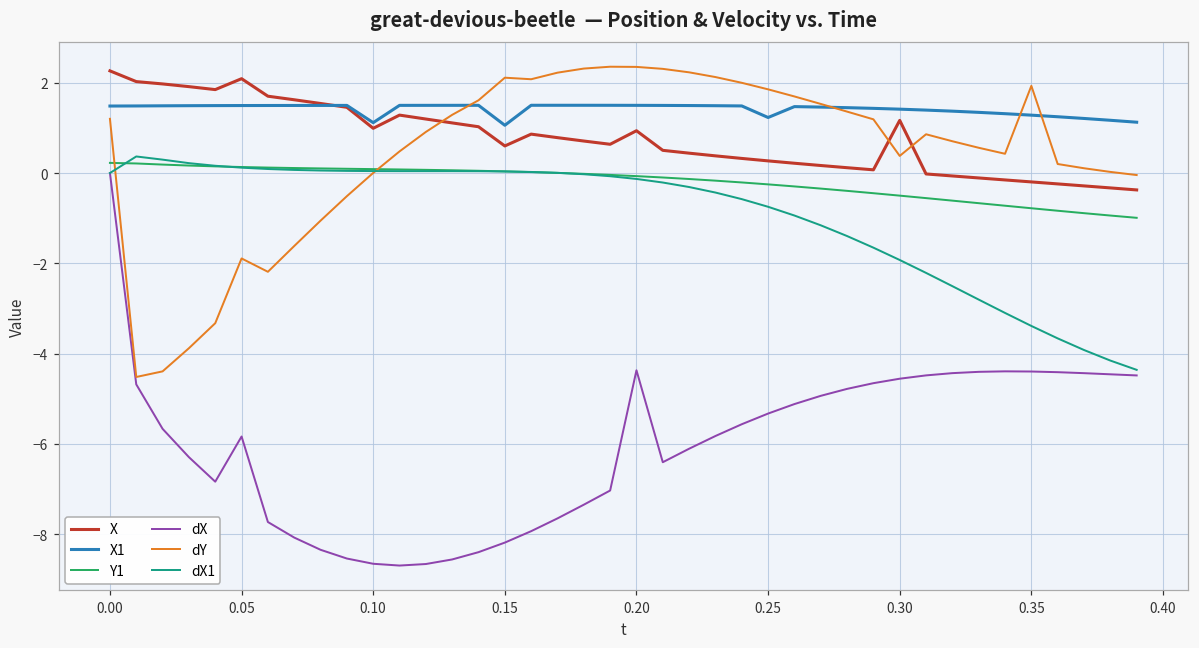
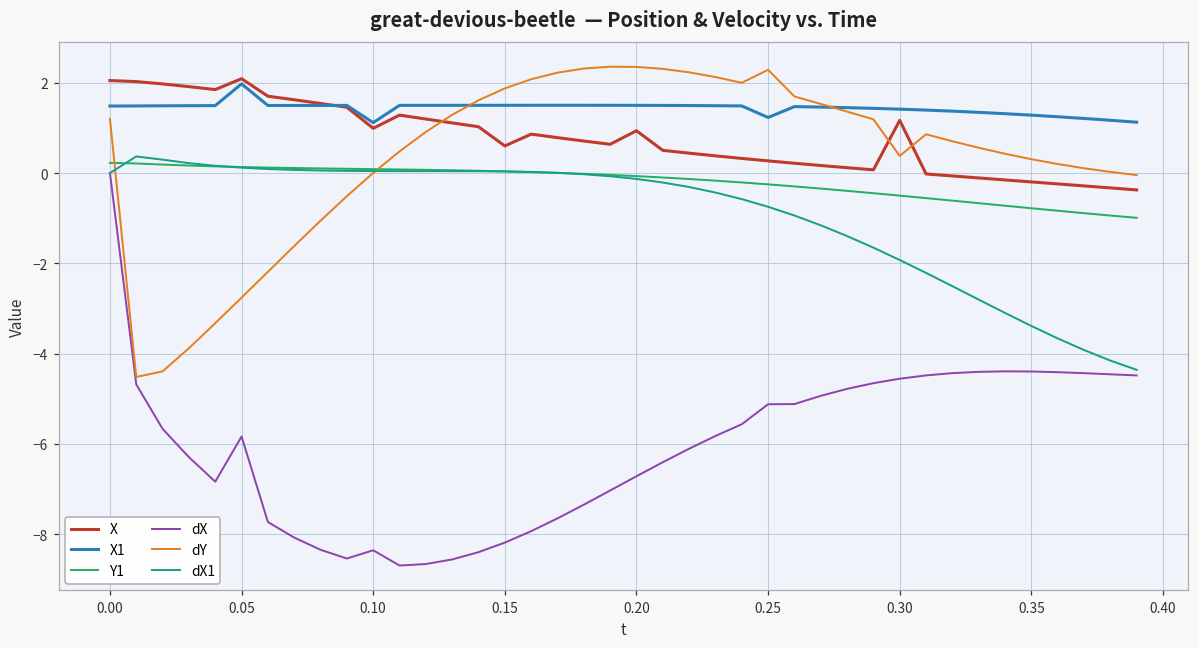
  {
    "X": {
-     "0.00": 2.3,
+     "0.00": 2.0,
      "0.05": 2.1,
      "0.10": 1.0,
      "0.15": 0.6,
      "0.20": 0.9,
      "0.25": 0.3,
      "0.30": 1.2,
      "0.35": -0.2
    },
    "X1": {
      "0.00": 1.5,
-     "0.05": 1.5,
+     "0.05": 2.0,
      "0.10": 1.1,
-     "0.15": 1.1,
+     "0.15": 1.5,
      "0.20": 1.5,
      "0.25": 1.2,
      "0.30": 1.4,
      "0.35": 1.3
    },
    "dX": {
      "0.05": -5.8,
-     "0.10": -8.7,
+     "0.10": -8.4,
      "0.15": -8.2,
-     "0.20": -4.4,
-     "0.25": -5.3,
+     "0.20": -6.7,
+     "0.25": -5.1,
      "0.30": -4.6,
      "0.35": -4.4
    },
    "dY": {
      "0.00": 1.2,
-     "0.05": -1.9,
-     "0.15": 2.1,
+     "0.05": -2.8,
+     "0.15": 1.9,
      "0.20": 2.3,
-     "0.25": 1.9,
+     "0.25": 2.3,
      "0.30": 0.4,
-     "0.35": 1.9
+     "0.35": 0.3
    }
  }
